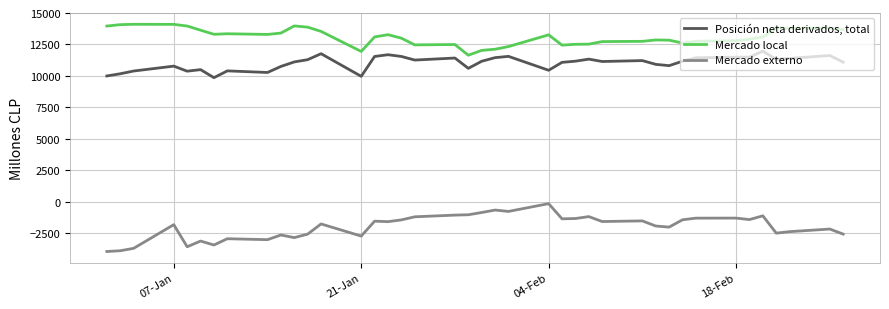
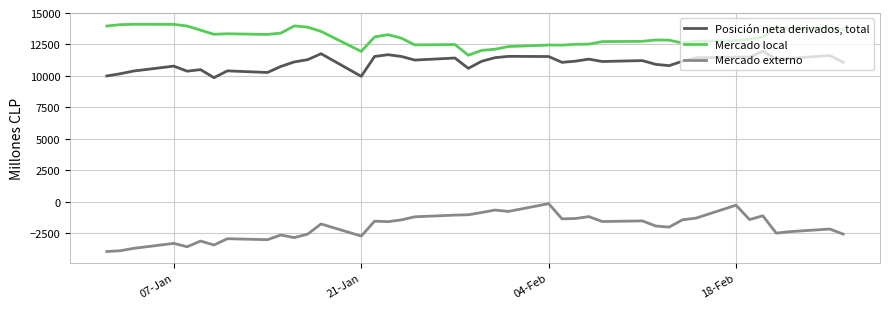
  {
    "Posición neta derivados, total": {
      "07-Jan": 10800,
      "21-Jan": 10000,
-     "04-Feb": 10400
+     "04-Feb": 11500
    },
    "Mercado local": {
      "07-Jan": 14100,
      "21-Jan": 11900,
-     "04-Feb": 13300
+     "04-Feb": 12500
    },
    "Mercado externo": {
-     "07-Jan": -1800,
+     "07-Jan": -3300,
      "21-Jan": -2700,
      "04-Feb": -200,
-     "18-Feb": -1300
+     "18-Feb": -300
    }
  }
